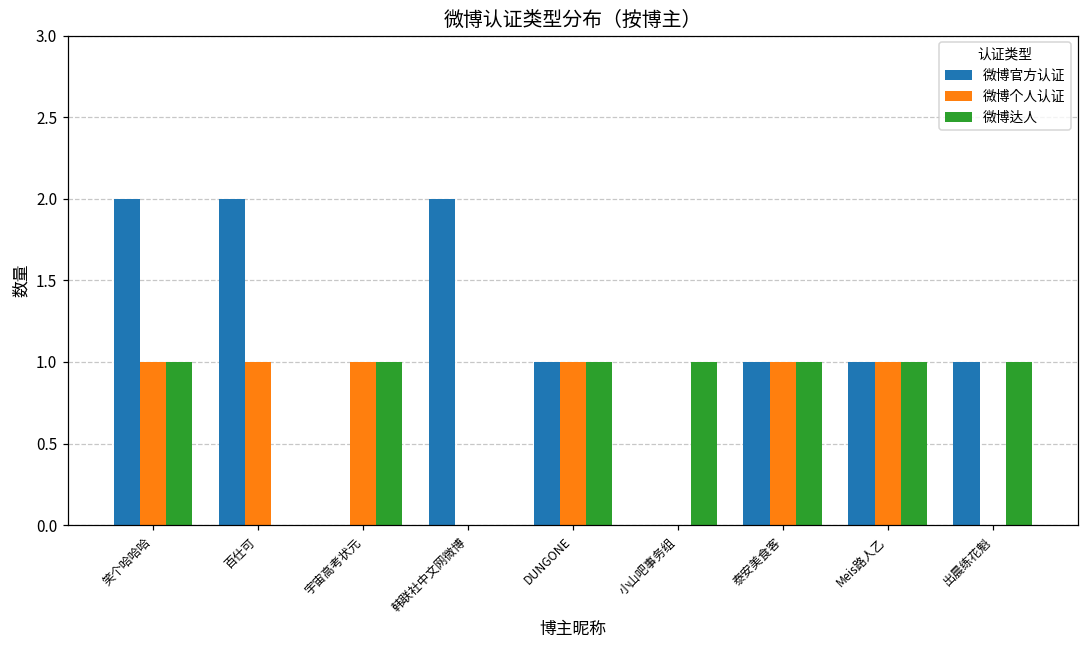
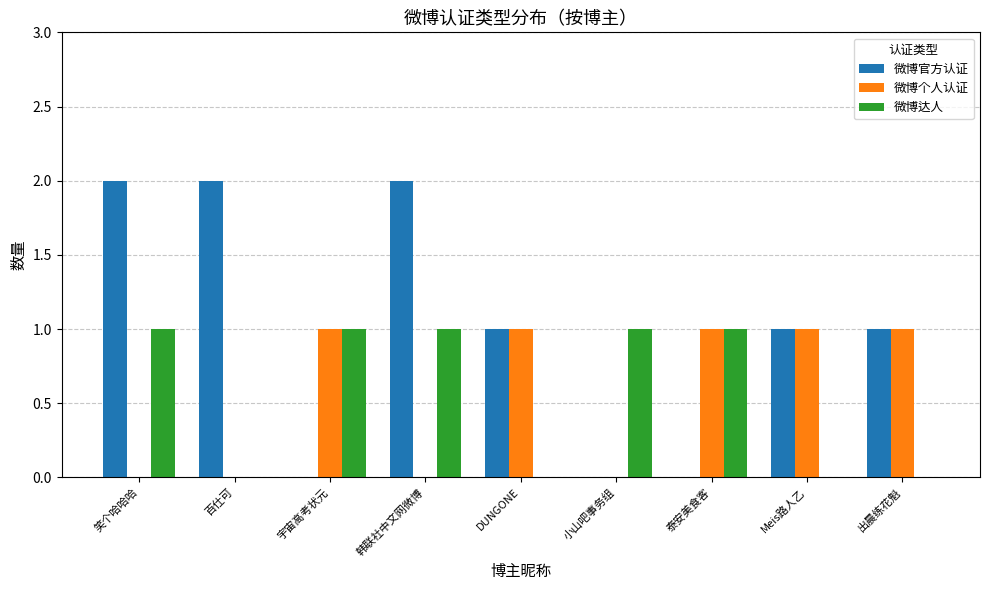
  {
    "微博官方认证": {
      "笑个哈哈哈": 2,
      "百仕可": 2,
      "宇宙高考状元": 0,
      "韩联社中文网微博": 2,
      "DUNGONE": 1,
      "小山吧事务组": 0,
-     "泰安美食客": 1,
+     "泰安美食客": 0,
      "Meis路人乙": 1,
      "出晨练花魁": 1
    },
    "微博个人认证": {
-     "笑个哈哈哈": 1,
-     "百仕可": 1,
+     "笑个哈哈哈": 0,
+     "百仕可": 0,
      "宇宙高考状元": 1,
      "韩联社中文网微博": 0,
      "DUNGONE": 1,
      "小山吧事务组": 0,
      "泰安美食客": 1,
      "Meis路人乙": 1,
-     "出晨练花魁": 0
+     "出晨练花魁": 1
    },
    "微博达人": {
      "笑个哈哈哈": 1,
      "百仕可": 0,
      "宇宙高考状元": 1,
-     "韩联社中文网微博": 0,
-     "DUNGONE": 1,
+     "韩联社中文网微博": 1,
+     "DUNGONE": 0,
      "小山吧事务组": 1,
      "泰安美食客": 1,
-     "Meis路人乙": 1,
-     "出晨练花魁": 1
+     "Meis路人乙": 0,
+     "出晨练花魁": 0
    }
  }
